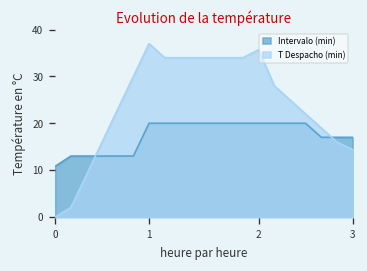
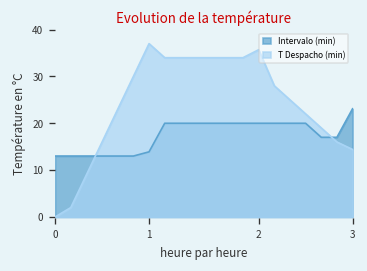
  {
    "Intervalo (min)": {
-     "0": 11,
-     "1": 20,
+     "0": 13,
+     "1": 14,
      "2": 20,
-     "3": 17
+     "3": 23
    },
    "T Despacho (min)": {
      "0": 0,
      "1": 37,
      "2": 36,
      "3": 14
    }
  }
